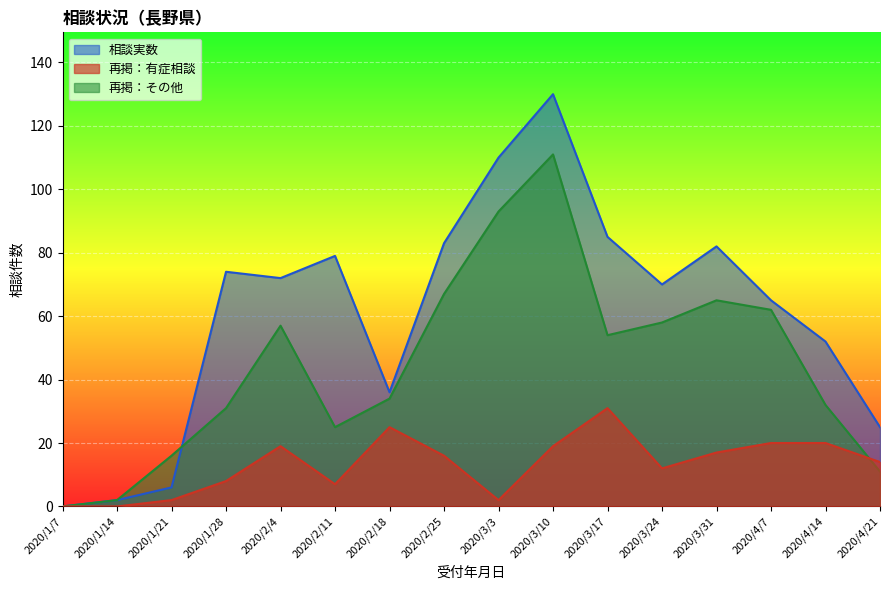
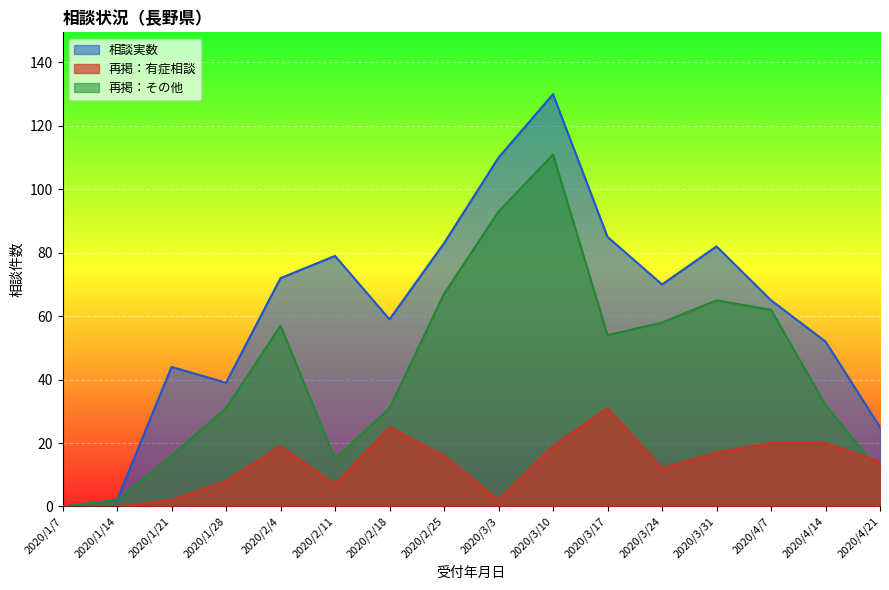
  {
    "相談実数": {
-     "2020/1/21": 6,
-     "2020/1/28": 74,
+     "2020/1/21": 44,
+     "2020/1/28": 39,
      "2020/2/4": 72,
      "2020/2/11": 79,
-     "2020/2/18": 36,
+     "2020/2/18": 59,
      "2020/2/25": 83,
      "2020/3/3": 110,
      "2020/3/10": 130,
      "2020/3/17": 85,
      "2020/3/24": 70,
      "2020/3/31": 82,
      "2020/4/7": 65,
      "2020/4/14": 52,
      "2020/4/21": 25
    },
    "再掲：有症相談": {
      "2020/1/14": 0,
      "2020/1/21": 2,
      "2020/1/28": 8,
      "2020/2/4": 19,
      "2020/2/11": 7,
      "2020/2/18": 25,
      "2020/2/25": 16,
      "2020/3/3": 2,
      "2020/3/10": 19,
      "2020/3/17": 31,
      "2020/3/24": 12,
      "2020/3/31": 17,
      "2020/4/7": 20,
      "2020/4/14": 20,
      "2020/4/21": 14
    },
    "再掲：その他": {
      "2020/1/21": 16,
      "2020/1/28": 31,
      "2020/2/4": 57,
-     "2020/2/11": 25,
-     "2020/2/18": 34,
+     "2020/2/11": 15,
+     "2020/2/18": 31,
      "2020/2/25": 67,
      "2020/3/3": 93,
      "2020/3/10": 111,
      "2020/3/17": 54,
      "2020/3/24": 58,
      "2020/3/31": 65,
      "2020/4/7": 62,
      "2020/4/14": 32,
      "2020/4/21": 11
    }
  }
